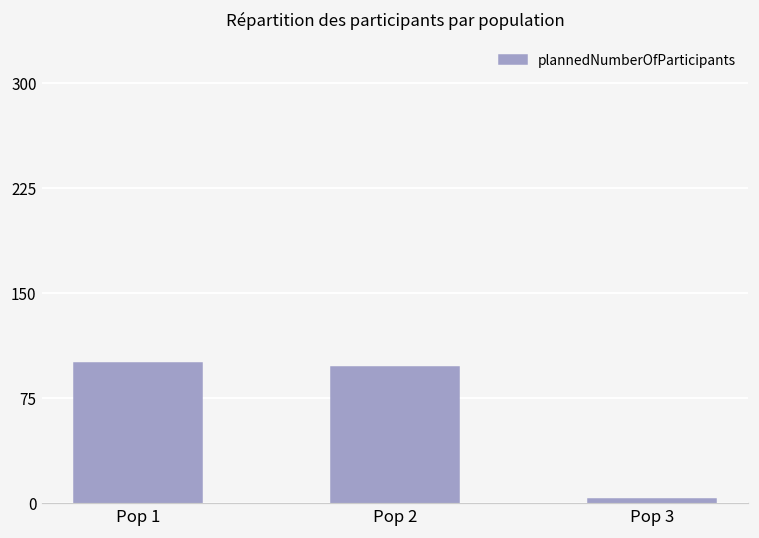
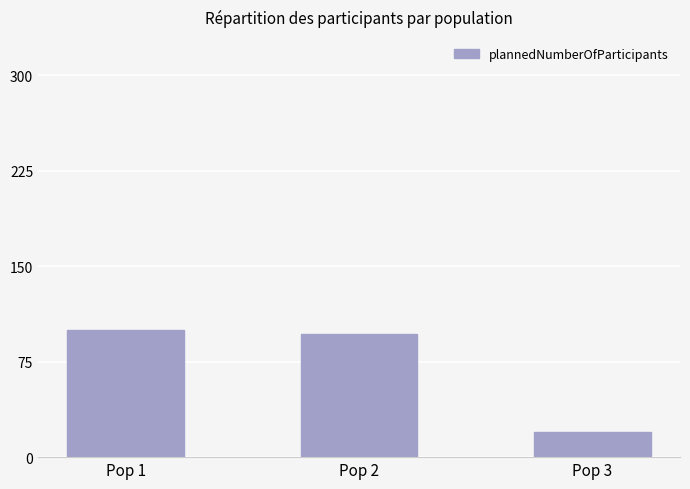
  {
    "Pop 1": 100,
    "Pop 2": 97,
-   "Pop 3": 3
+   "Pop 3": 20
  }
